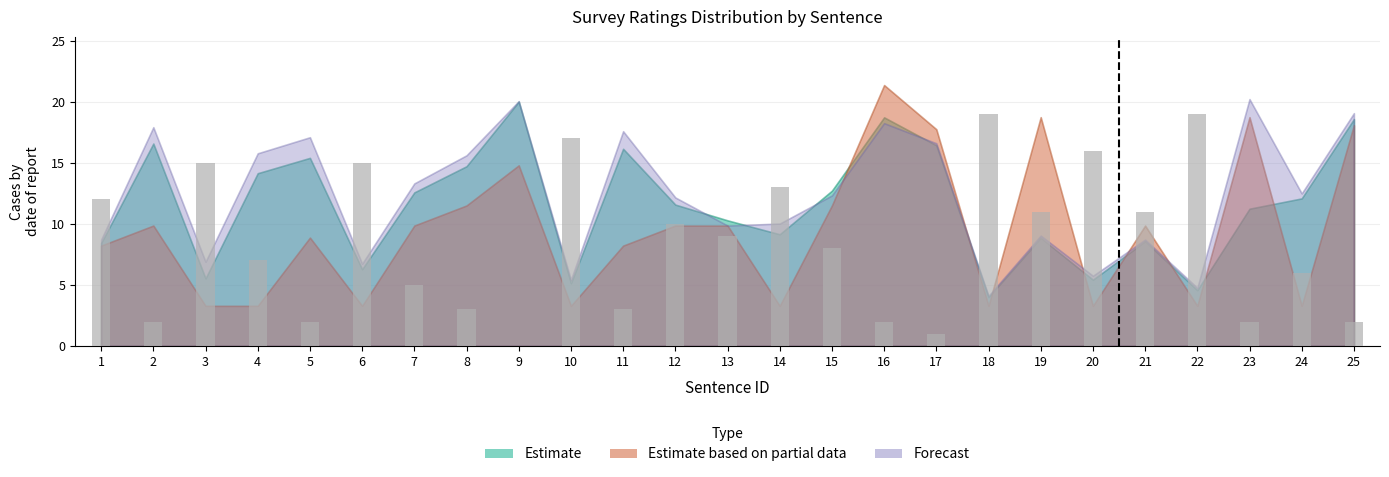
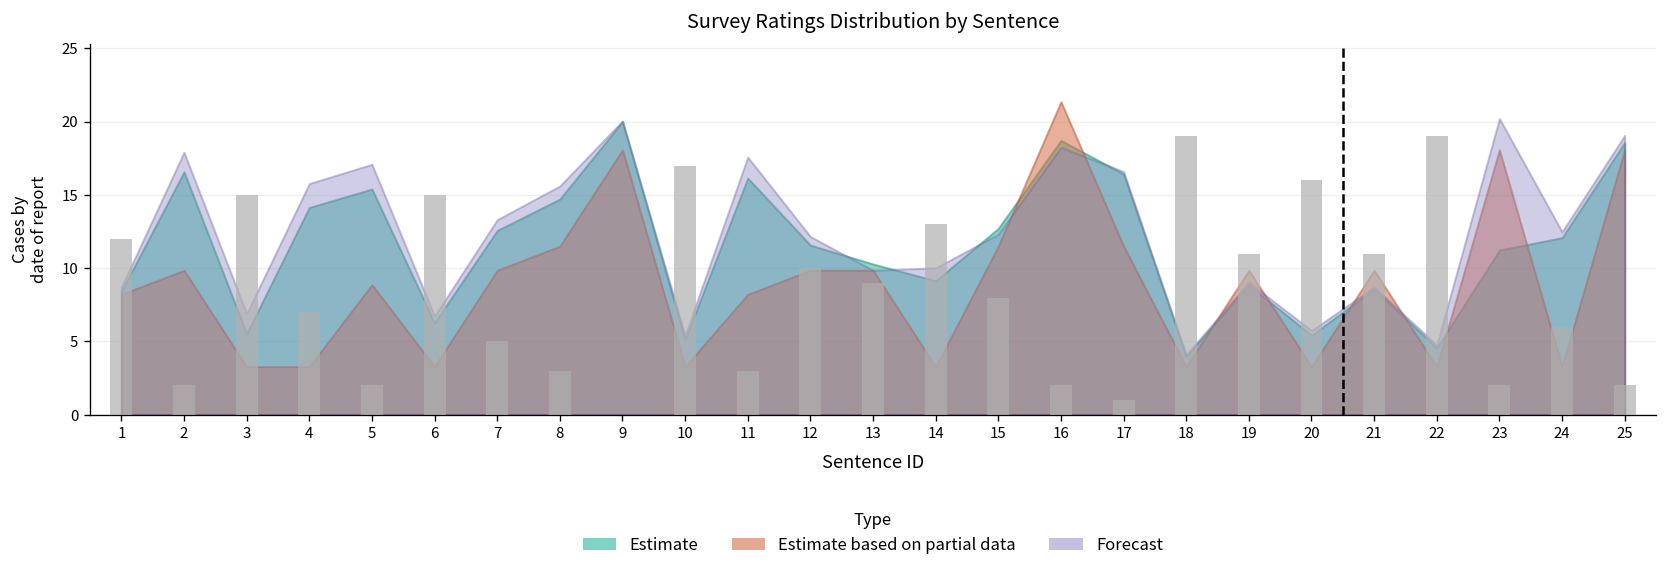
  {
    "Estimate": {
      "1": 8.4,
      "2": 16.6,
      "3": 5.5,
      "4": 14.1,
      "5": 15.4,
      "6": 6.3,
      "7": 12.6,
      "8": 14.7,
      "10": 5.1,
      "11": 16.1,
      "12": 11.6,
      "13": 10.3,
      "14": 9.1,
      "15": 12.7,
      "16": 18.7,
      "20": 5.4,
      "23": 11.2,
      "24": 12.1,
      "25": 18.6
    },
    "Estimate based on partial data": {
      "1": 8.2,
      "2": 9.9,
      "3": 3.3,
      "4": 3.3,
      "5": 8.9,
      "6": 3.3,
      "7": 9.9,
      "8": 11.5,
-     "9": 14.8,
+     "9": 18.1,
      "10": 3.3,
      "11": 8.2,
      "12": 9.9,
      "14": 3.3,
      "15": 11.5,
      "16": 21.4,
-     "17": 17.7,
+     "17": 11.5,
      "18": 3.3,
-     "19": 18.7,
+     "19": 9.9,
      "20": 3.3,
      "21": 9.9,
      "22": 3.3,
-     "23": 18.7,
+     "23": 18.1,
      "24": 3.3,
      "25": 18.1
    }
  }
